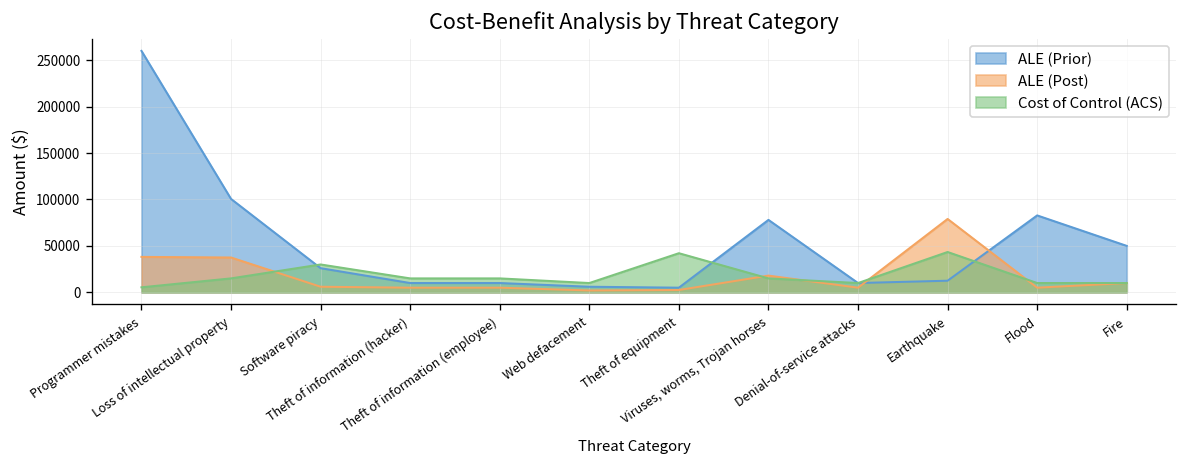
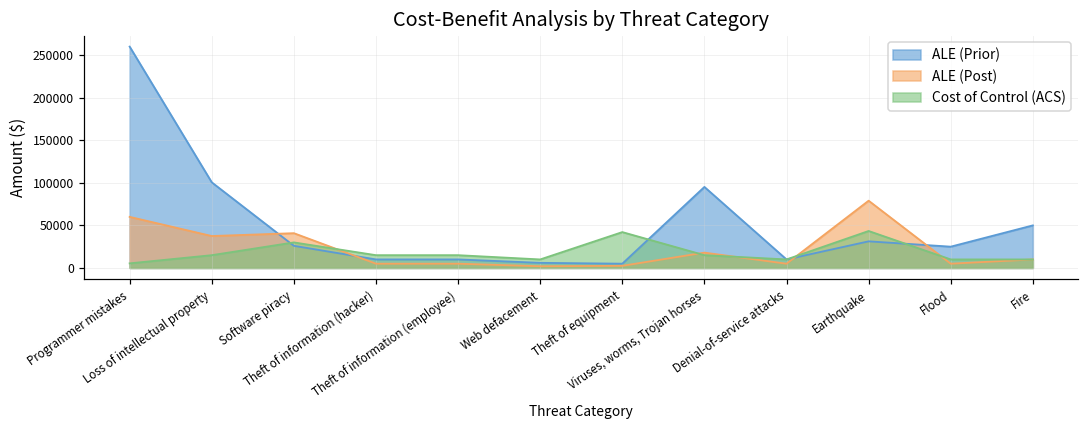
  {
    "ALE (Prior)": {
      "Programmer mistakes": 260000,
      "Loss of intellectual property": 100000,
      "Software piracy": 30000,
      "Theft of information (hacker)": 10000,
      "Theft of information (employee)": 10000,
      "Web defacement": 10000,
-     "Viruses, worms, Trojan horses": 80000,
-     "Earthquake": 10000,
-     "Flood": 80000,
+     "Viruses, worms, Trojan horses": 100000,
+     "Earthquake": 30000,
+     "Flood": 30000,
      "Fire": 50000
    },
    "ALE (Post)": {
-     "Programmer mistakes": 40000,
+     "Programmer mistakes": 60000,
      "Loss of intellectual property": 40000,
-     "Software piracy": 10000,
+     "Software piracy": 40000,
      "Theft of information (hacker)": 10000,
      "Theft of information (employee)": 10000,
      "Web defacement": 0,
      "Denial-of-service attacks": 10000,
      "Earthquake": 80000,
      "Flood": 10000
    },
    "Cost of Control (ACS)": {
      "Programmer mistakes": 10000,
      "Loss of intellectual property": 20000,
      "Software piracy": 30000,
      "Theft of information (hacker)": 20000,
      "Theft of information (employee)": 20000,
      "Web defacement": 10000,
      "Theft of equipment": 40000,
      "Earthquake": 40000,
      "Flood": 10000
    }
  }
